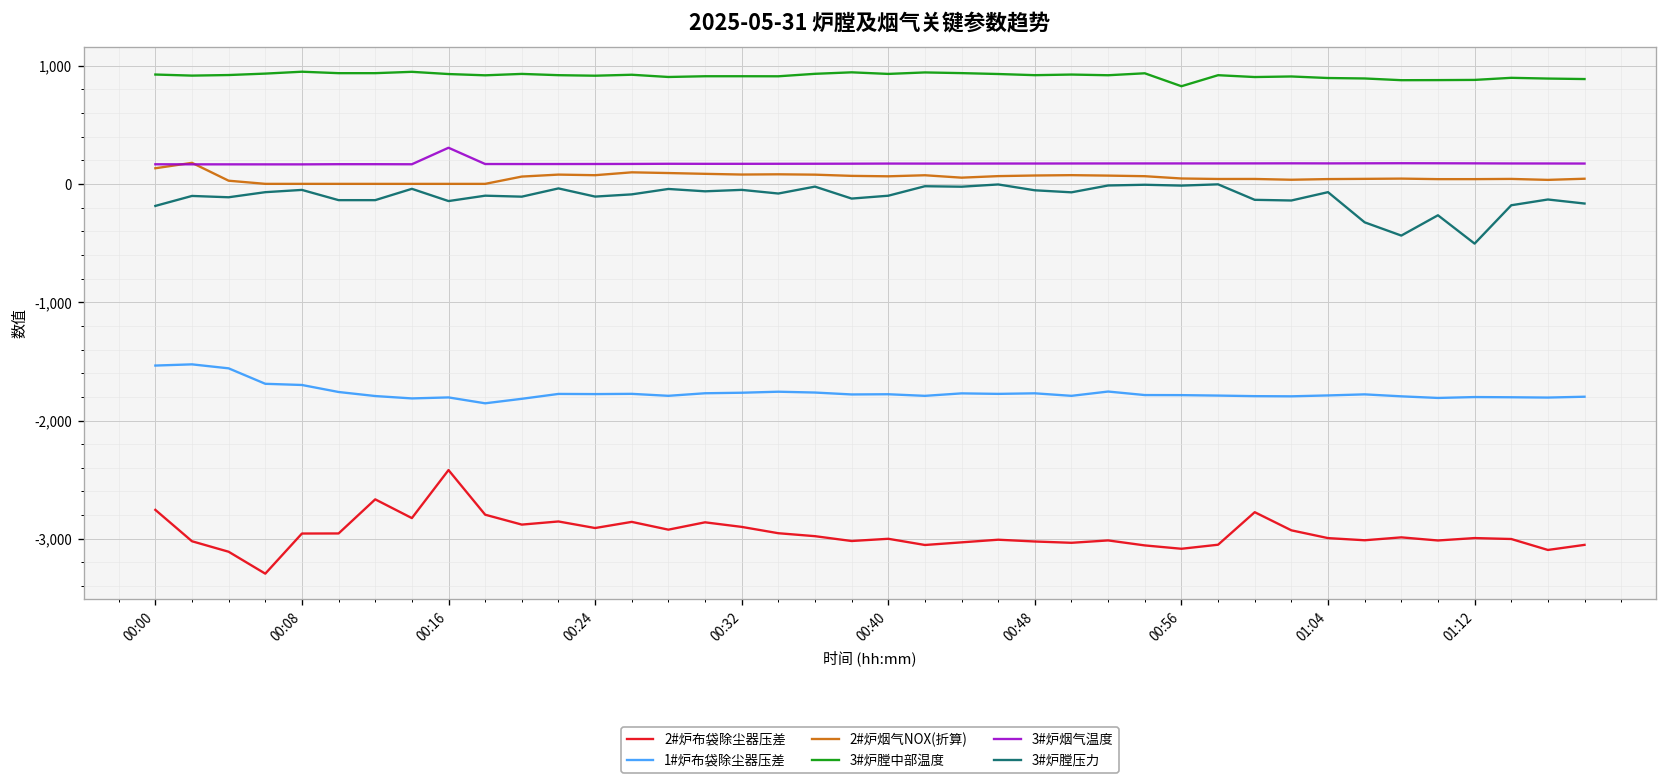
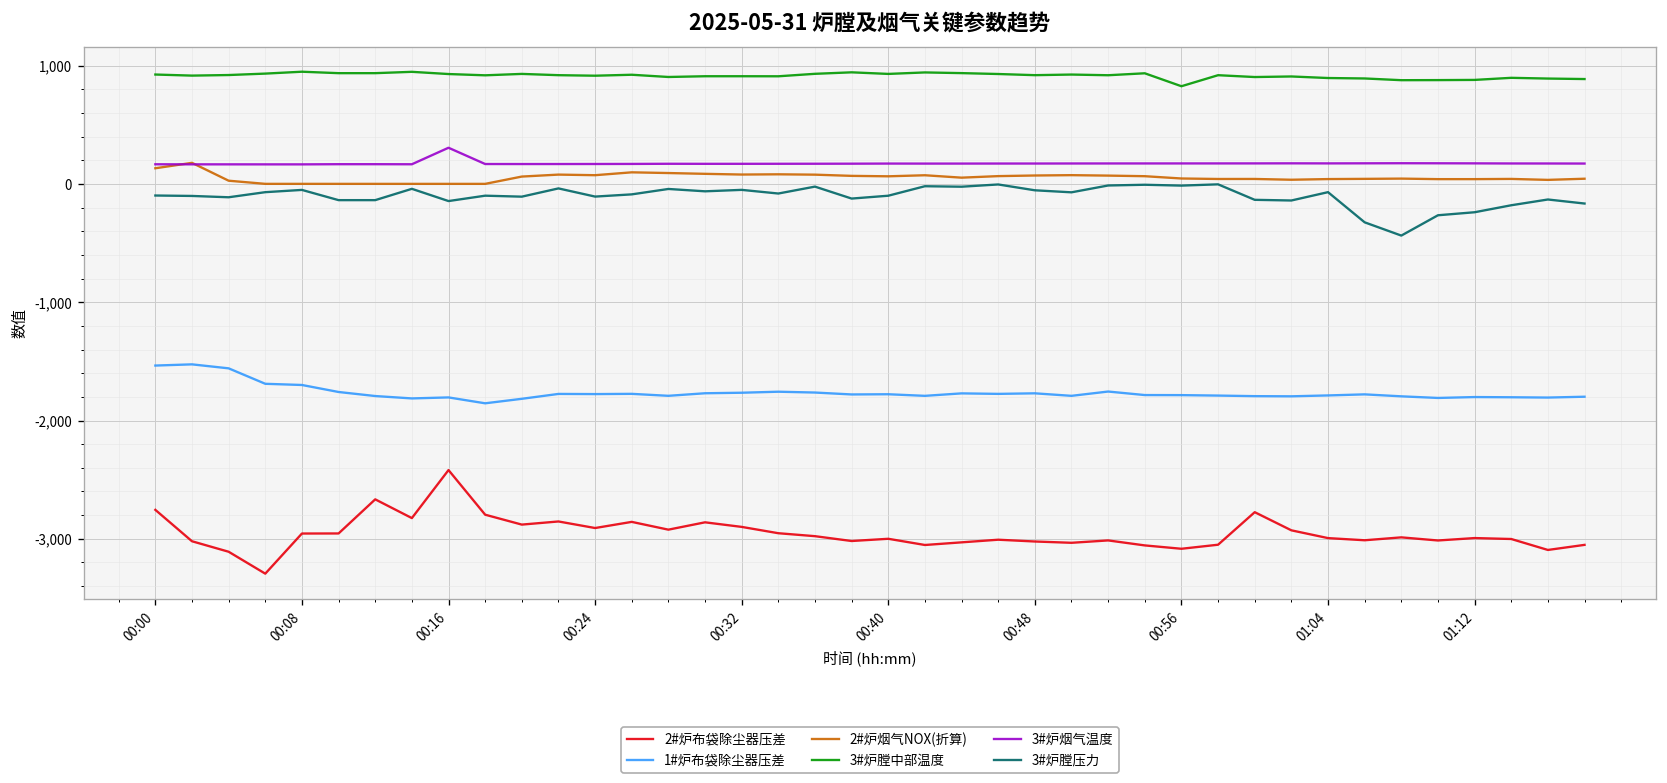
  {
    "2#炉布袋除尘器压差": {
      "00:00": "-2,800",
      "00:08": "-3,000",
      "00:16": "-2,400",
      "00:24": "-2,900",
      "00:32": "-2,900",
      "00:40": "-3,000",
      "00:48": "-3,000",
      "00:56": "-3,100",
      "01:04": "-3,000",
      "01:12": "-3,000"
    },
    "1#炉布袋除尘器压差": {
      "00:00": "-1,500",
      "00:08": "-1,700",
      "00:16": "-1,800",
      "00:24": "-1,800",
      "00:32": "-1,800",
      "00:40": "-1,800",
      "00:48": "-1,800",
      "00:56": "-1,800",
      "01:04": "-1,800",
      "01:12": "-1,800"
    },
    "2#炉烟气NOX(折算)": {
      "00:00": "100",
      "00:08": "0",
      "00:16": "0",
      "00:24": "100",
      "00:32": "100",
      "00:40": "100",
      "00:48": "100",
      "00:56": "0",
      "01:04": "0",
      "01:12": "0"
    },
    "3#炉膛中部温度": {
      "00:00": "900",
      "00:08": "900",
      "00:16": "900",
      "00:24": "900",
      "00:32": "900",
      "00:40": "900",
      "00:48": "900",
      "00:56": "800",
      "01:04": "900",
      "01:12": "900"
    },
    "3#炉烟气温度": {
      "00:00": "200",
      "00:08": "200",
      "00:16": "300",
      "00:24": "200",
      "00:32": "200",
      "00:40": "200",
      "00:48": "200",
      "00:56": "200",
      "01:04": "200",
      "01:12": "200"
    },
    "3#炉膛压力": {
-     "00:00": "-200",
+     "00:00": "-100",
      "00:08": "0",
      "00:16": "-100",
      "00:24": "-100",
      "00:32": "0",
      "00:40": "-100",
      "00:48": "-100",
      "00:56": "0",
      "01:04": "-100",
-     "01:12": "-500"
+     "01:12": "-200"
    }
  }
